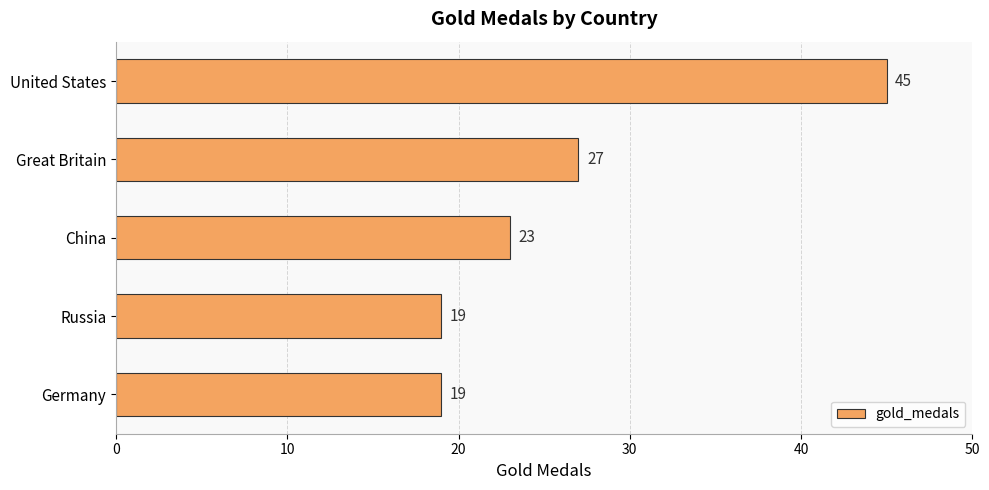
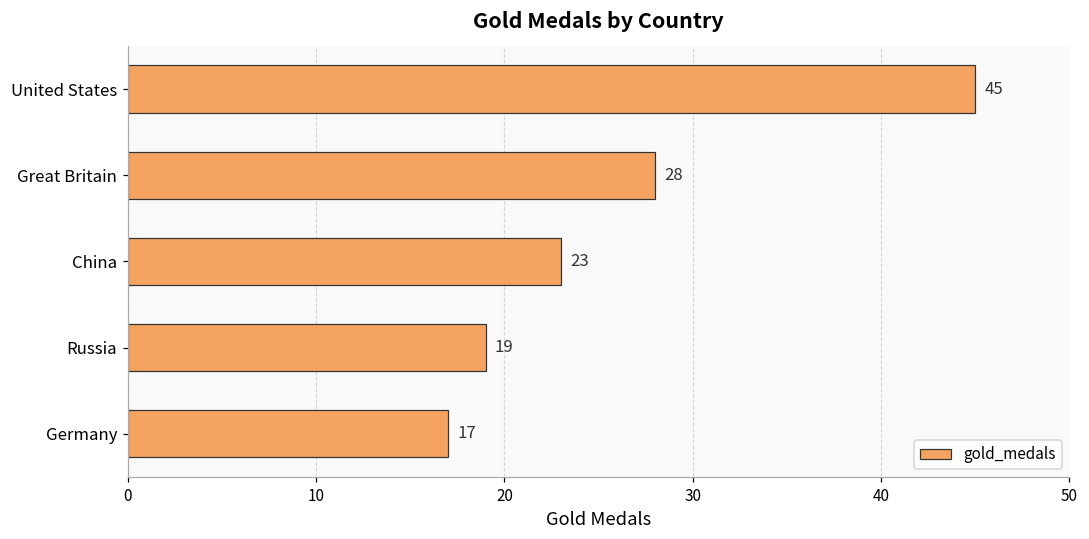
  {
    "United States": 45,
-   "Great Britain": 27,
+   "Great Britain": 28,
    "China": 23,
    "Russia": 19,
-   "Germany": 19
+   "Germany": 17
  }
